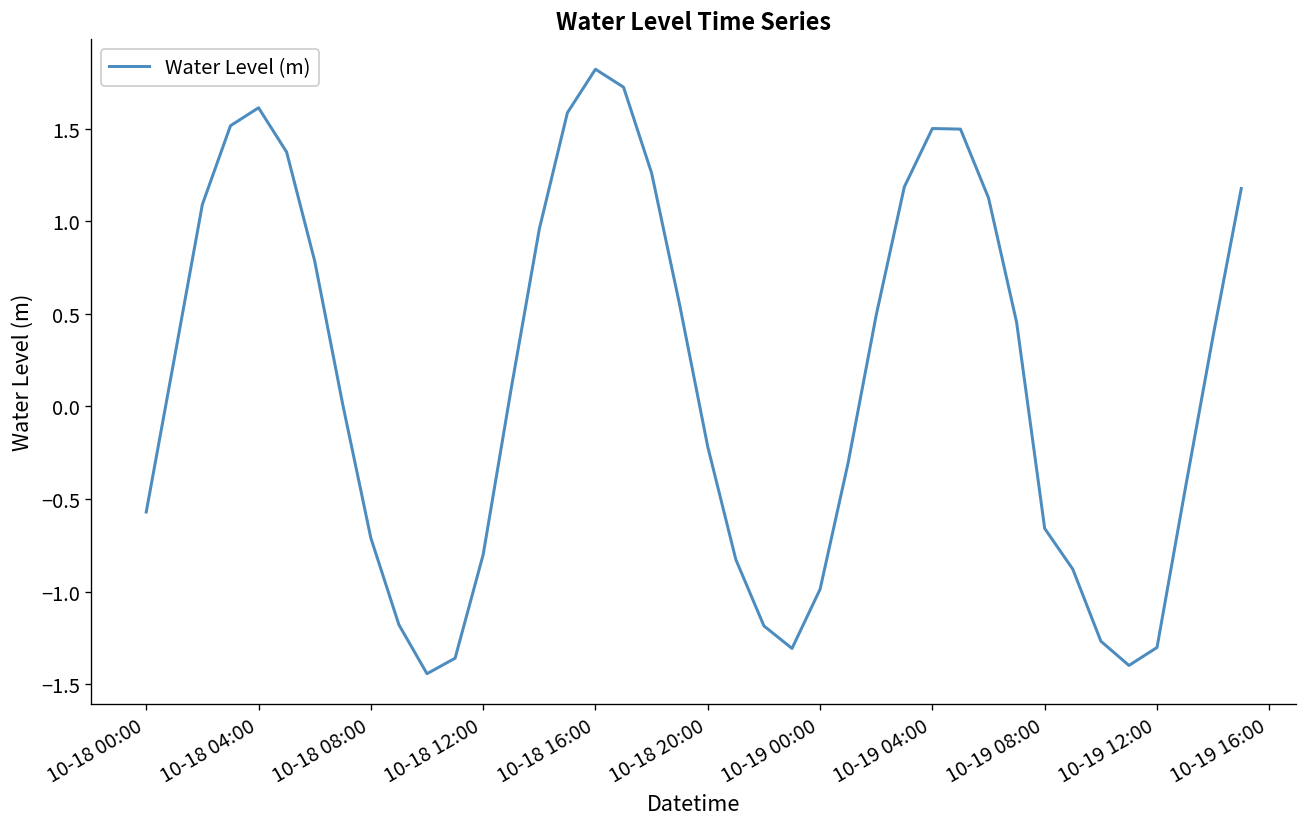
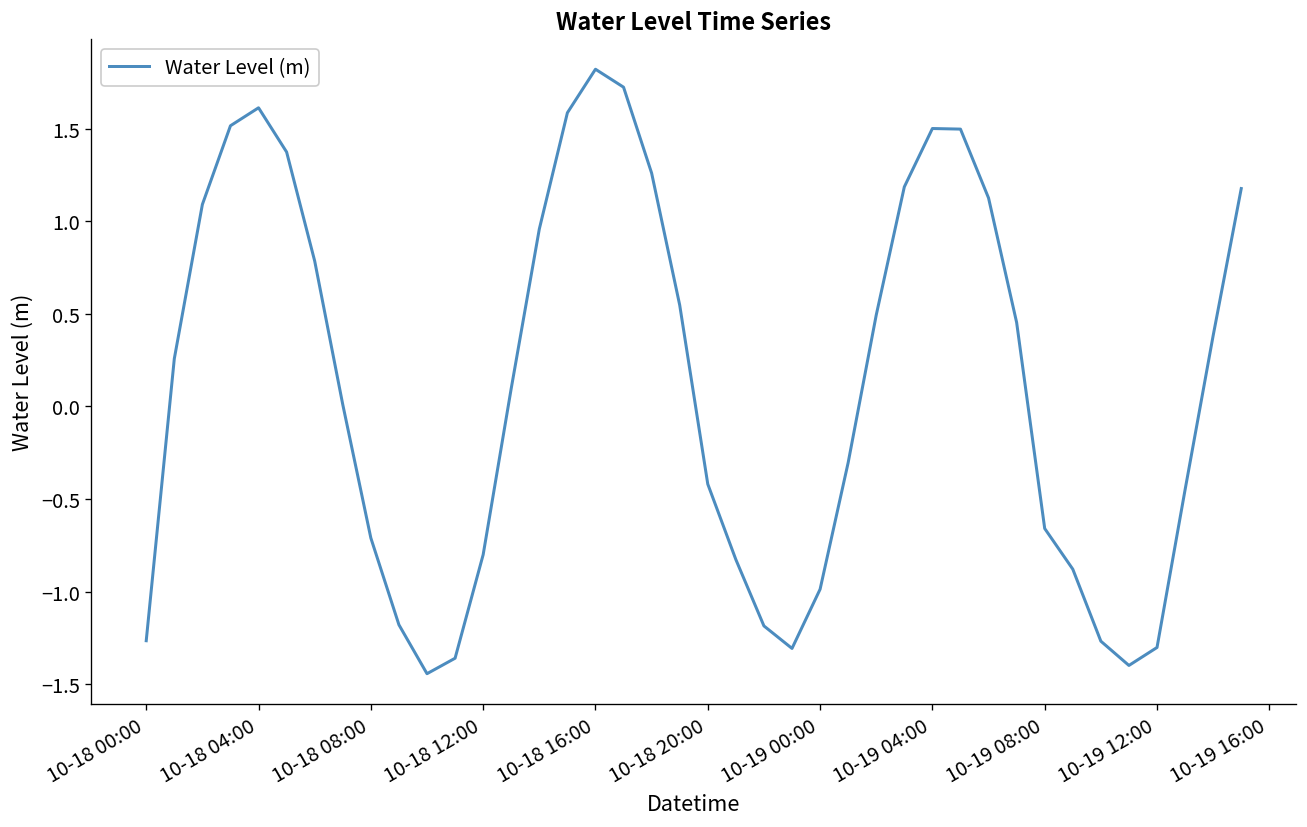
  {
-   "10-18 00:00": -0.57,
+   "10-18 00:00": -1.26,
    "10-18 04:00": 1.61,
    "10-18 08:00": -0.71,
    "10-18 12:00": -0.80,
    "10-18 16:00": 1.82,
-   "10-18 20:00": -0.22,
+   "10-18 20:00": -0.42,
    "10-19 00:00": -0.99,
    "10-19 04:00": 1.50,
    "10-19 08:00": -0.66,
    "10-19 12:00": -1.30
  }
